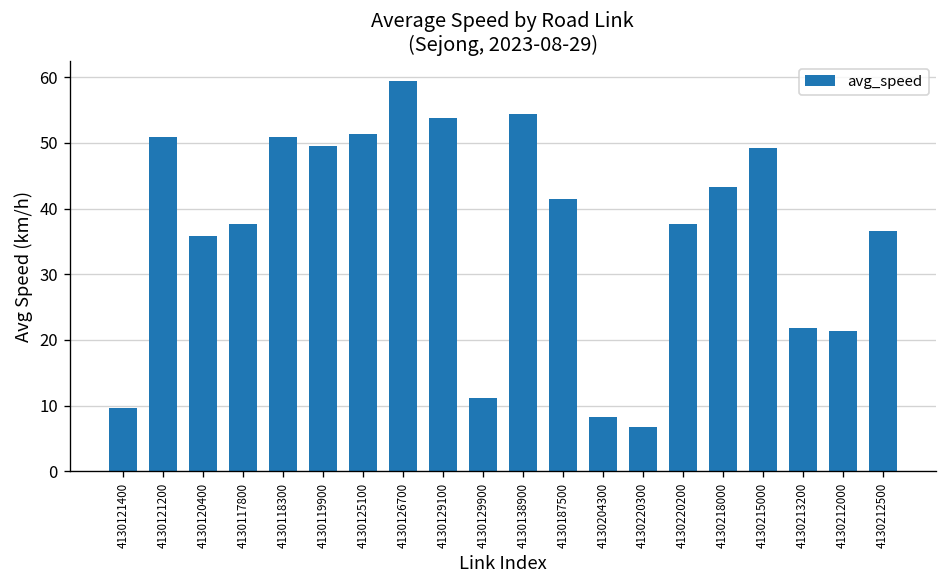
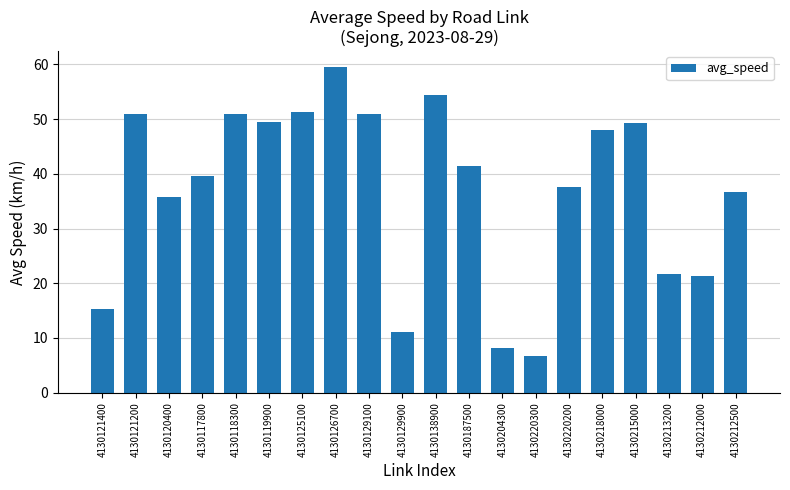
  {
-   "4130121400": 10,
+   "4130121400": 15,
    "4130121200": 51,
    "4130120400": 36,
-   "4130117800": 38,
+   "4130117800": 40,
    "4130118300": 51,
    "4130119900": 50,
    "4130125100": 51,
    "4130126700": 59,
-   "4130129100": 54,
+   "4130129100": 51,
    "4130129900": 11,
    "4130138900": 54,
    "4130187500": 41,
    "4130204300": 8,
    "4130220300": 7,
    "4130220200": 38,
-   "4130218000": 43,
+   "4130218000": 48,
    "4130215000": 49,
    "4130213200": 22,
    "4130212000": 21,
    "4130212500": 37
  }
